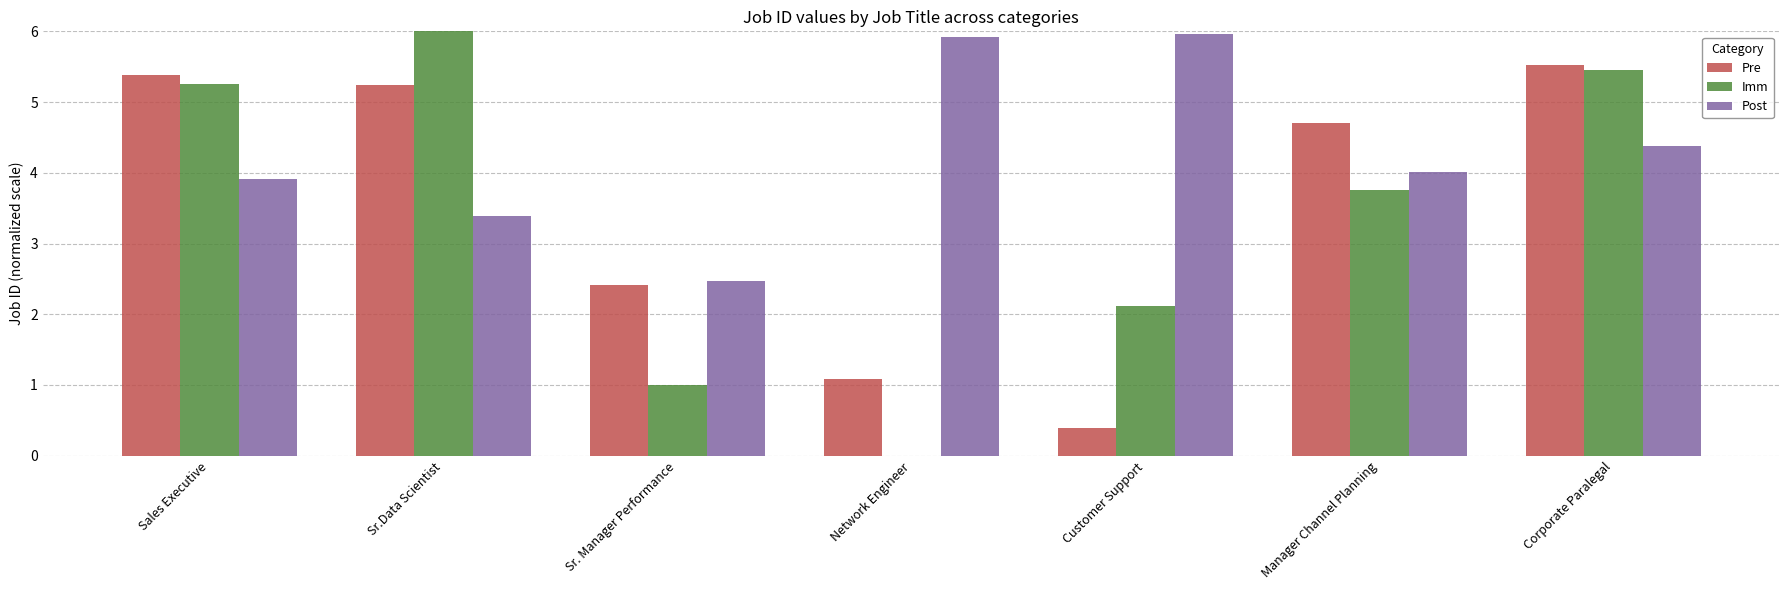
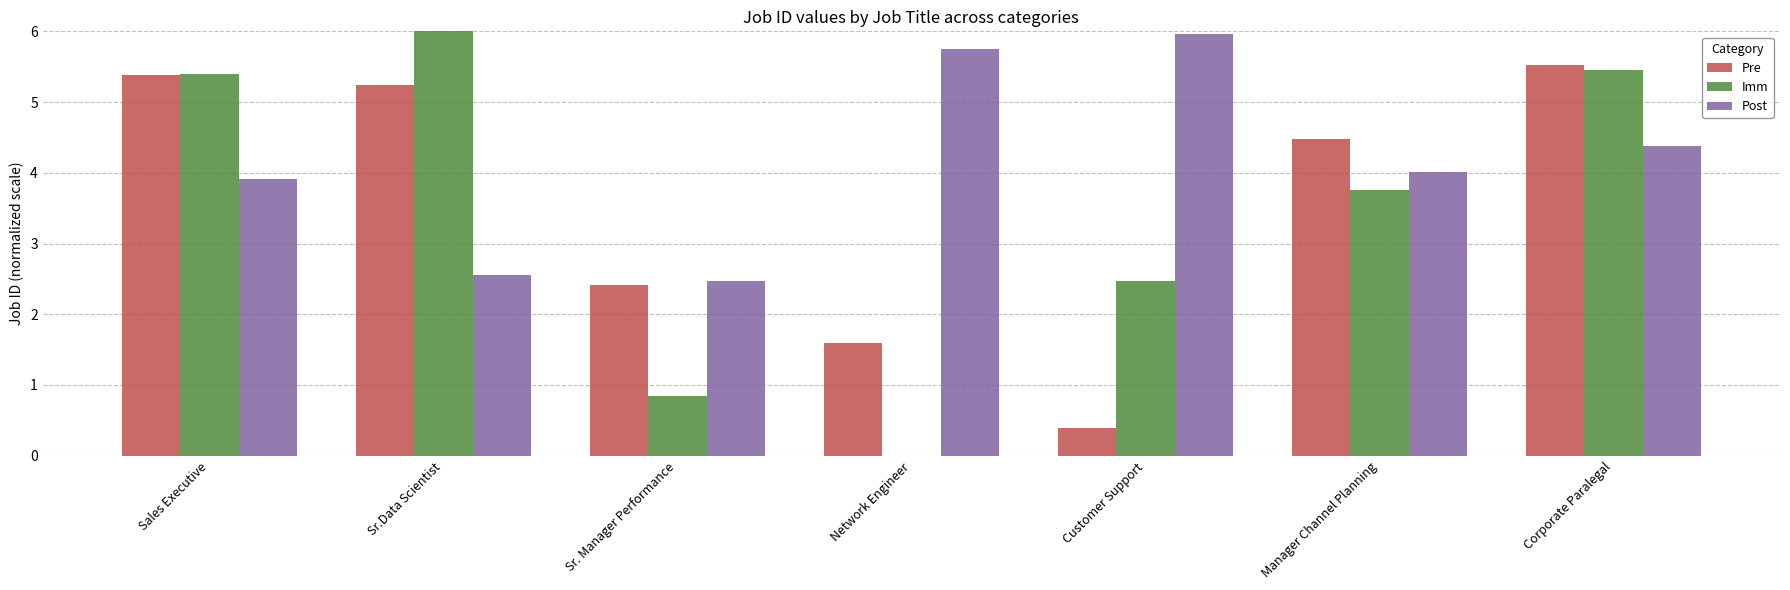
  {
    "Pre": {
      "Sales Executive": 5.4,
      "Sr.Data Scientist": 5.2,
      "Sr. Manager Performance": 2.4,
-     "Network Engineer": 1.1,
+     "Network Engineer": 1.6,
      "Customer Support": 0.4,
-     "Manager Channel Planning": 4.7,
+     "Manager Channel Planning": 4.5,
      "Corporate Paralegal": 5.5
    },
    "Imm": {
-     "Sales Executive": 5.3,
+     "Sales Executive": 5.4,
      "Sr.Data Scientist": 6.0,
-     "Sr. Manager Performance": 1.0,
+     "Sr. Manager Performance": 0.8,
      "Network Engineer": 0.0,
-     "Customer Support": 2.1,
+     "Customer Support": 2.5,
      "Manager Channel Planning": 3.8,
      "Corporate Paralegal": 5.5
    },
    "Post": {
      "Sales Executive": 3.9,
-     "Sr.Data Scientist": 3.4,
+     "Sr.Data Scientist": 2.5,
      "Sr. Manager Performance": 2.5,
-     "Network Engineer": 5.9,
+     "Network Engineer": 5.7,
      "Customer Support": 6.0,
      "Manager Channel Planning": 4.0,
      "Corporate Paralegal": 4.4
    }
  }
